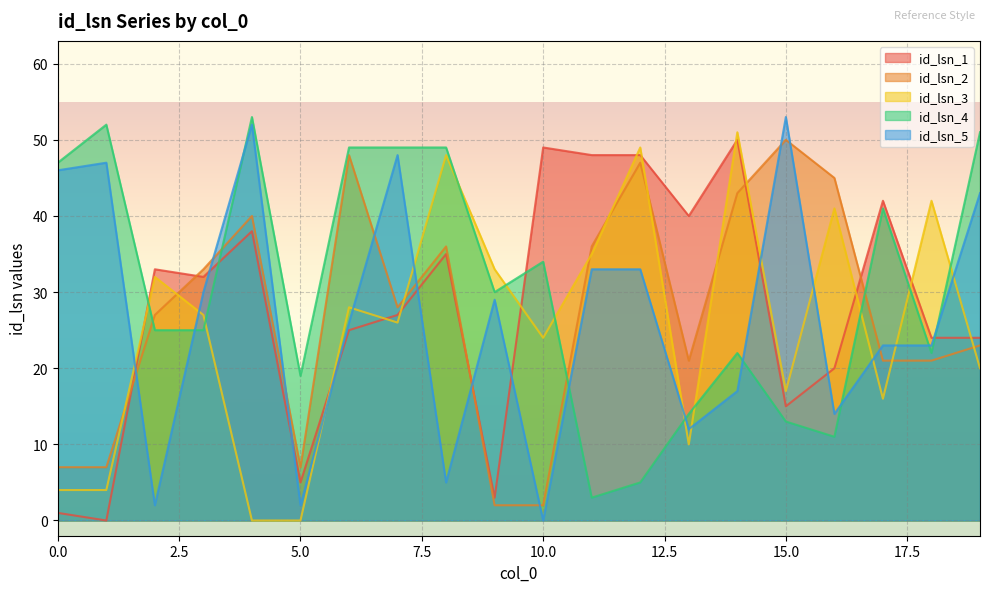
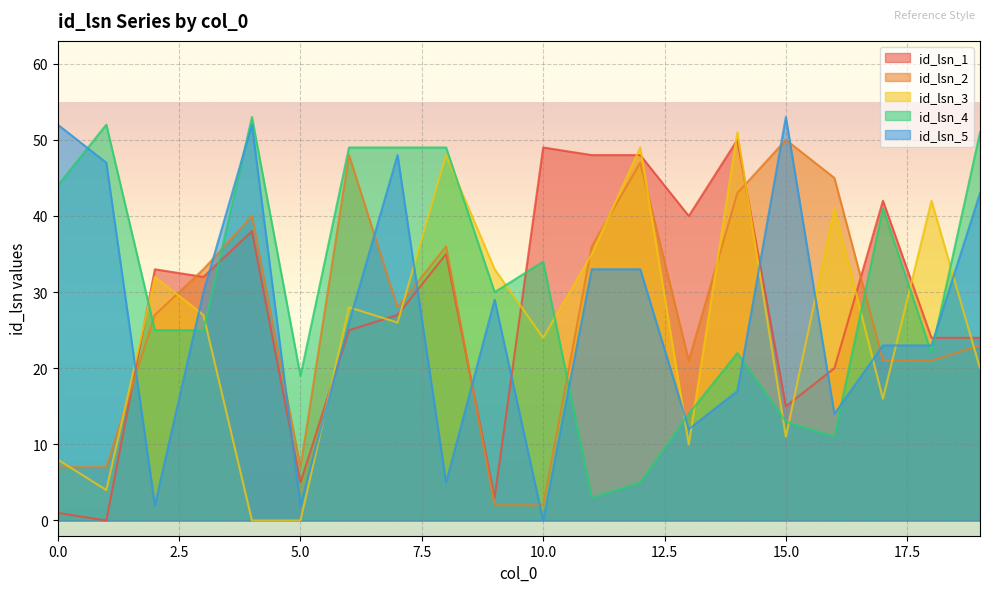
  {
    "id_lsn_3": {
-     "0.0": 4,
+     "0.0": 8,
      "5.0": 0,
      "10.0": 24,
-     "15.0": 17
+     "15.0": 11
    },
    "id_lsn_4": {
-     "0.0": 47,
+     "0.0": 44,
      "5.0": 19,
      "10.0": 34,
      "15.0": 13
    },
    "id_lsn_5": {
-     "0.0": 46,
+     "0.0": 52,
      "5.0": 2,
      "10.0": 0,
      "15.0": 53
    }
  }
